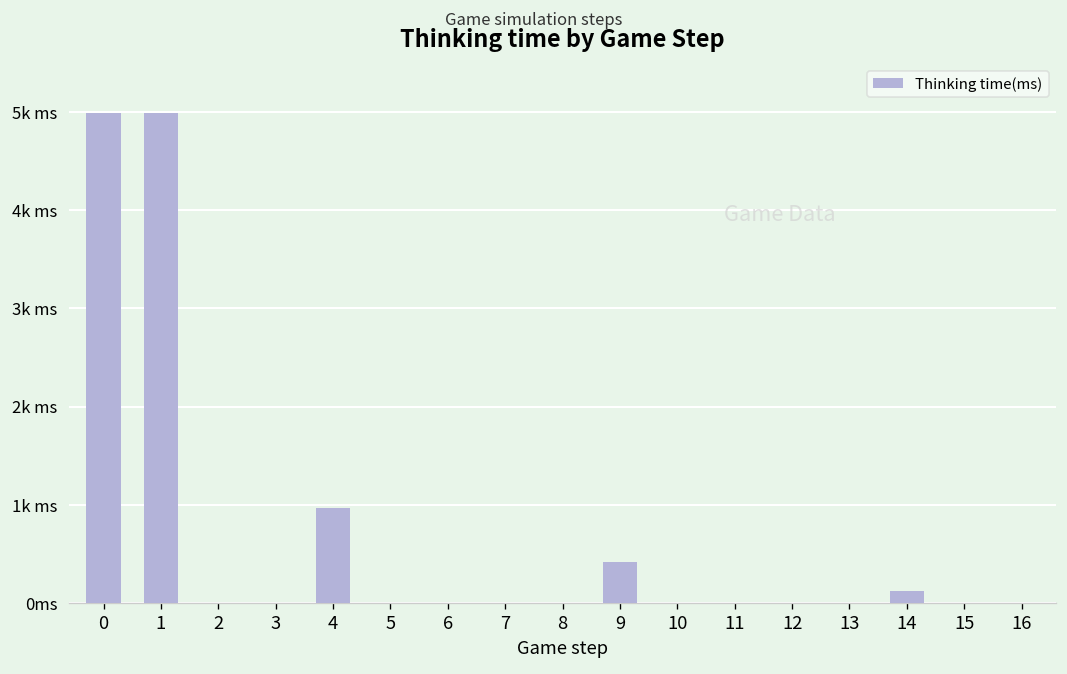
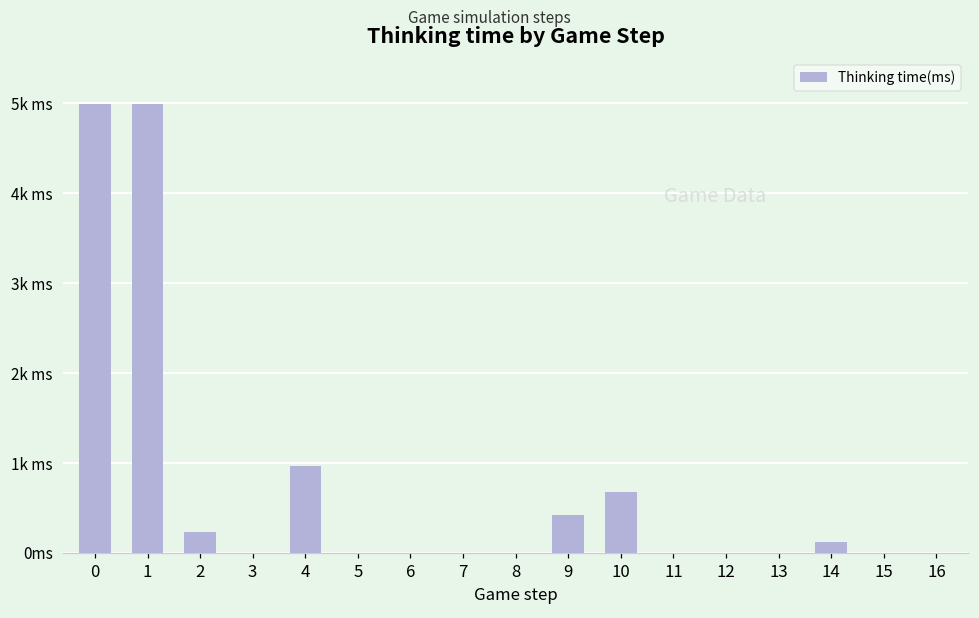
  {
    "0": "5.0k ms",
    "1": "5.0k ms",
-   "2": "0.0k ms",
+   "2": "0.2k ms",
    "4": "1.0k ms",
    "9": "0.4k ms",
-   "10": "0.0k ms",
+   "10": "0.7k ms",
    "11": "0.0k ms",
    "12": "0.0k ms",
    "14": "0.1k ms",
    "15": "0.0k ms",
    "16": "0.0k ms"
  }
